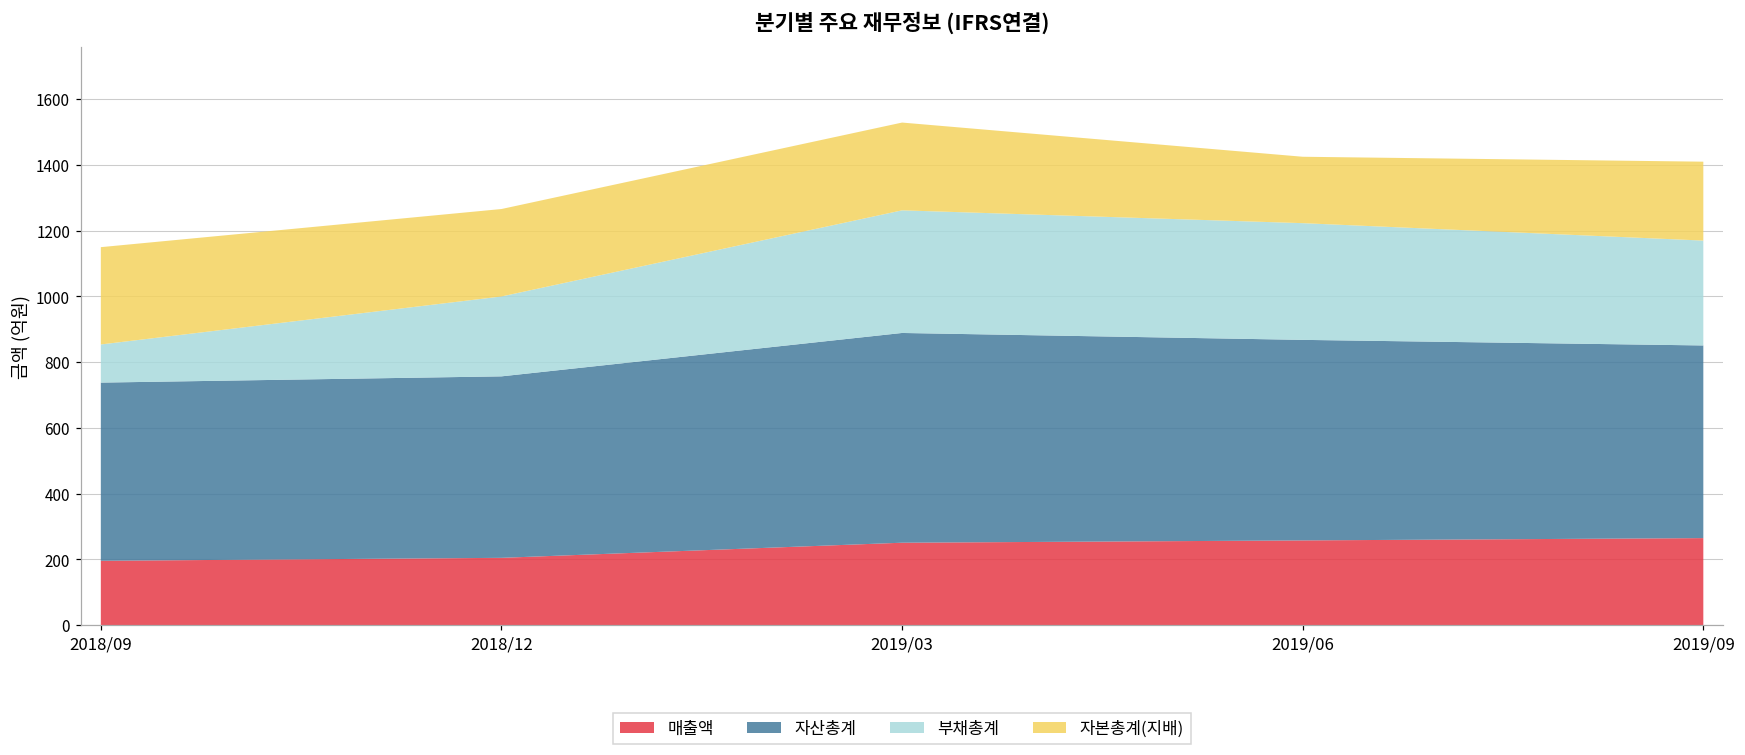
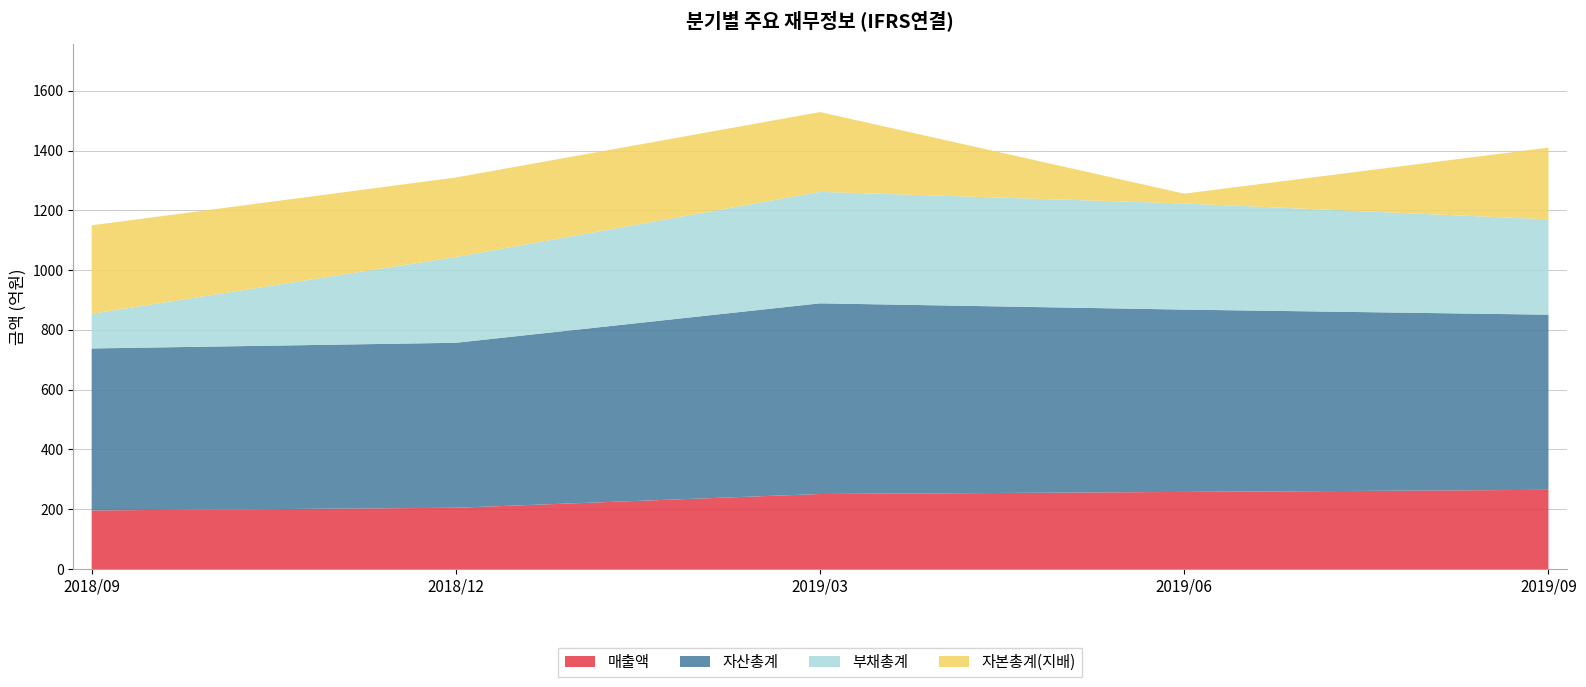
  {
    "매출액": {
      "2018/09": 200,
      "2018/12": 210,
      "2019/03": 250,
      "2019/06": 260,
      "2019/09": 270
    },
    "자산총계": {
      "2018/09": 540,
      "2018/12": 550,
      "2019/03": 640,
      "2019/06": 610,
      "2019/09": 590
    },
    "부채총계": {
      "2018/09": 120,
-     "2018/12": 240,
+     "2018/12": 290,
      "2019/03": 370,
      "2019/06": 360,
      "2019/09": 320
    },
    "자본총계(지배)": {
      "2018/09": 300,
      "2018/12": 270,
      "2019/03": 270,
-     "2019/06": 200,
+     "2019/06": 30,
      "2019/09": 240
    }
  }
